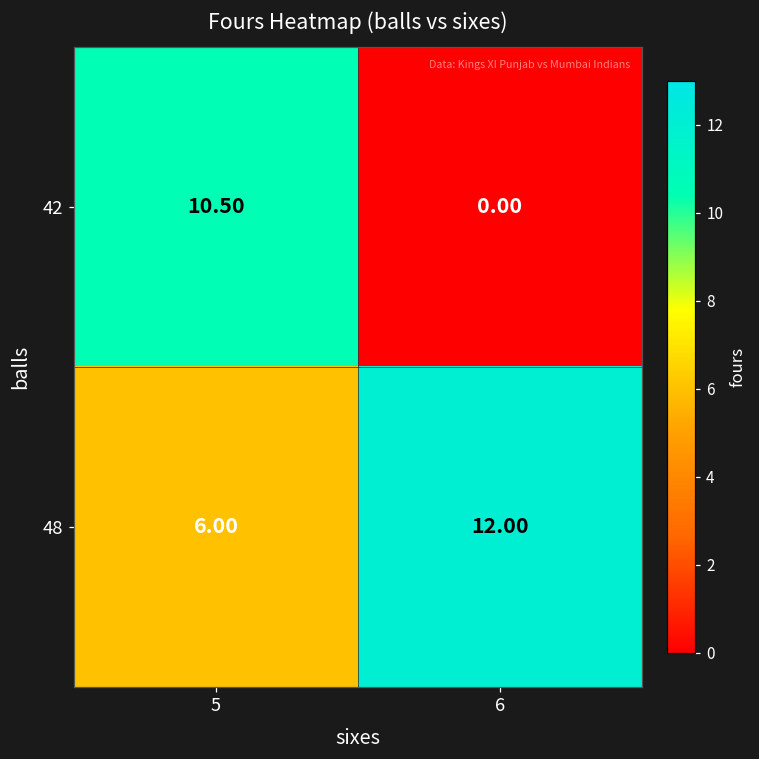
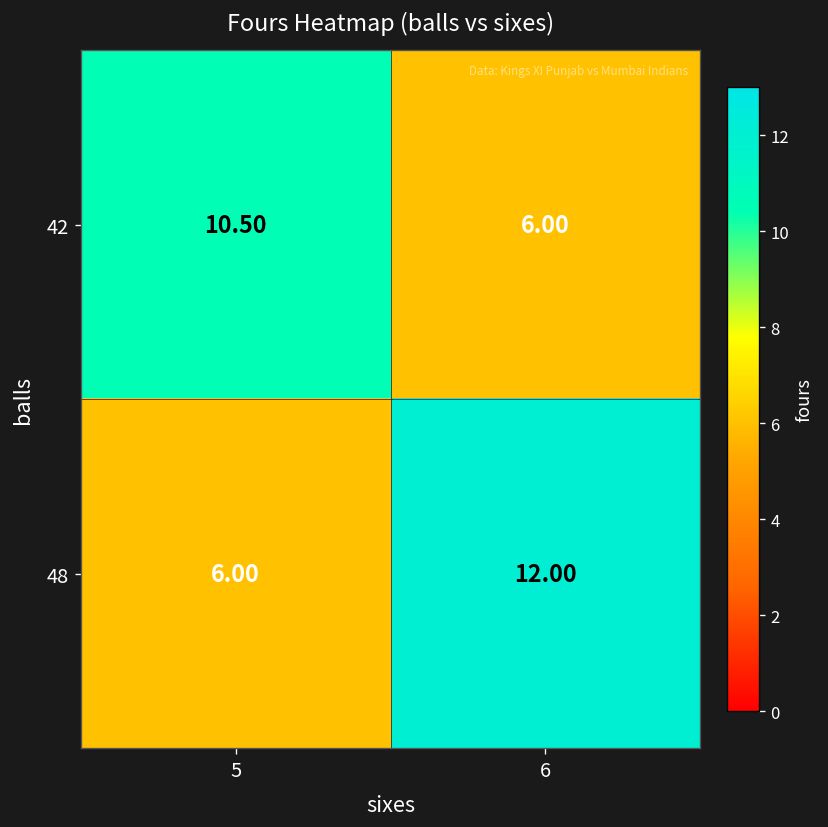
  {
    "42": {
      "5": 10.50,
-     "6": 0.00
+     "6": 6.00
    },
    "48": {
      "5": 6.00,
      "6": 12.00
    }
  }
